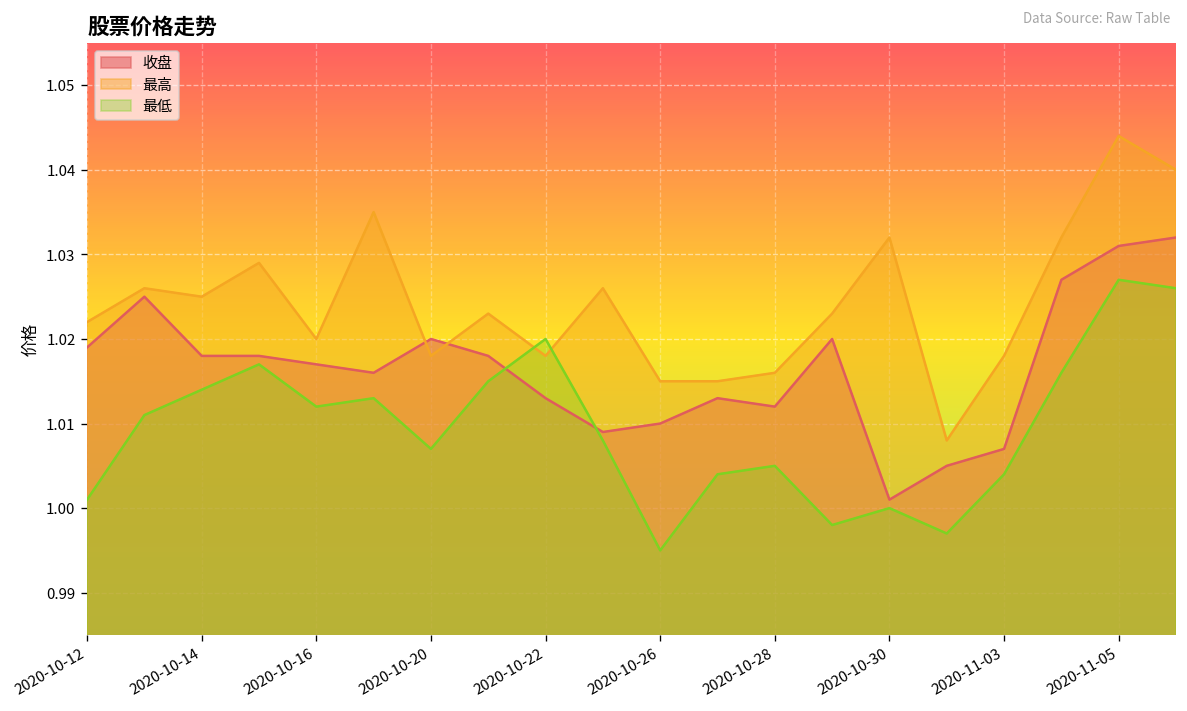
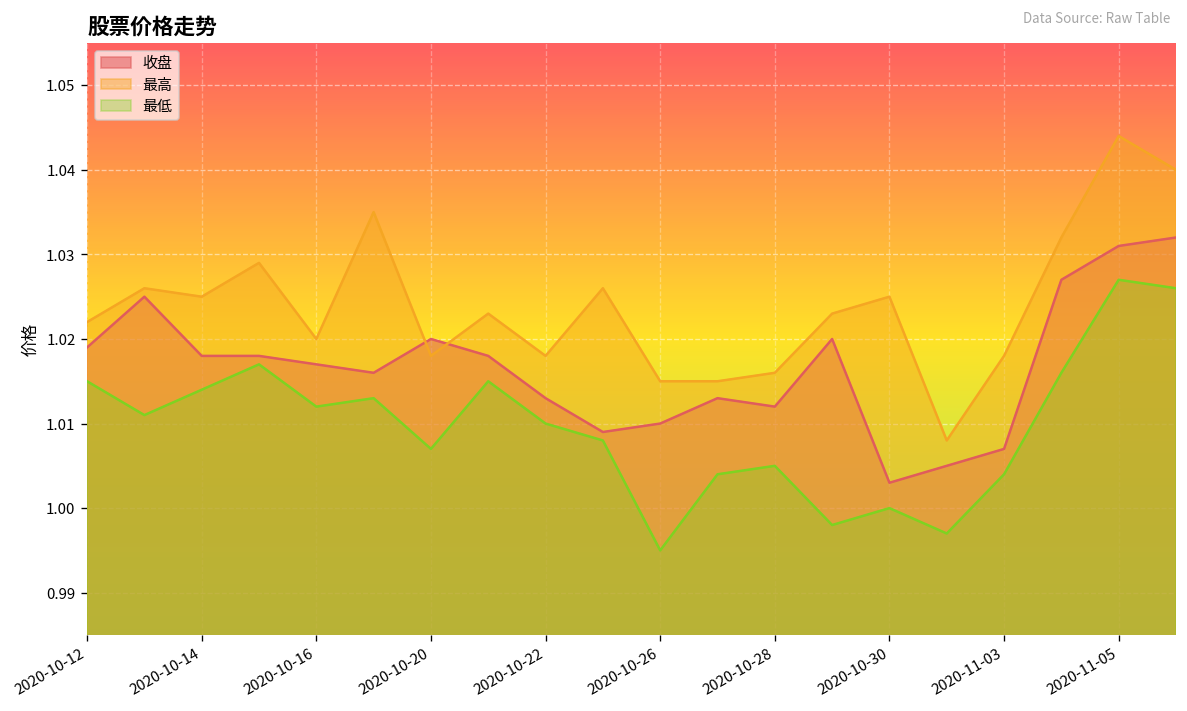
  {
    "收盘": {
      "2020-10-12": 1.019,
      "2020-10-14": 1.018,
      "2020-10-16": 1.017,
      "2020-10-20": 1.020,
      "2020-10-22": 1.013,
      "2020-10-26": 1.010,
      "2020-10-28": 1.012,
-     "2020-10-30": 1.001,
+     "2020-10-30": 1.003,
      "2020-11-03": 1.007,
      "2020-11-05": 1.031
    },
    "最高": {
      "2020-10-12": 1.022,
      "2020-10-14": 1.025,
      "2020-10-16": 1.020,
      "2020-10-20": 1.018,
      "2020-10-22": 1.018,
      "2020-10-26": 1.015,
      "2020-10-28": 1.016,
-     "2020-10-30": 1.032,
+     "2020-10-30": 1.025,
      "2020-11-03": 1.018,
      "2020-11-05": 1.044
    },
    "最低": {
-     "2020-10-12": 1.001,
+     "2020-10-12": 1.015,
      "2020-10-14": 1.014,
      "2020-10-16": 1.012,
      "2020-10-20": 1.007,
-     "2020-10-22": 1.02,
+     "2020-10-22": 1.01,
      "2020-10-26": 0.995,
      "2020-10-28": 1.005,
      "2020-10-30": 1.000,
      "2020-11-03": 1.004,
      "2020-11-05": 1.027
    }
  }
